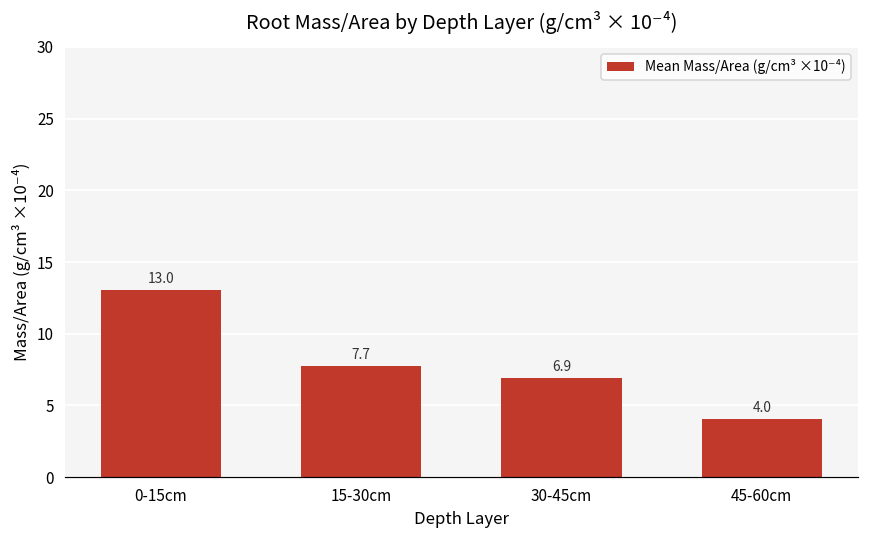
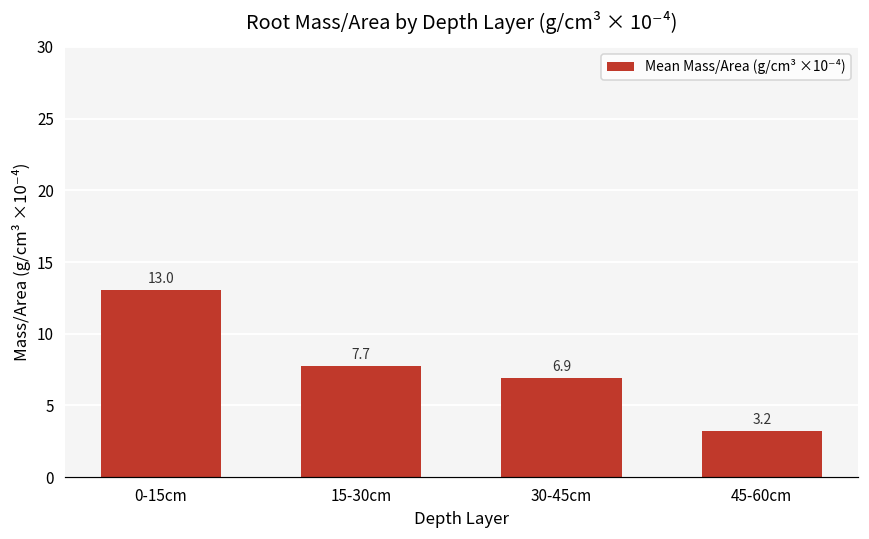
  {
    "0-15cm": 13.0,
    "15-30cm": 7.7,
    "30-45cm": 6.9,
-   "45-60cm": 4.0
+   "45-60cm": 3.2
  }
